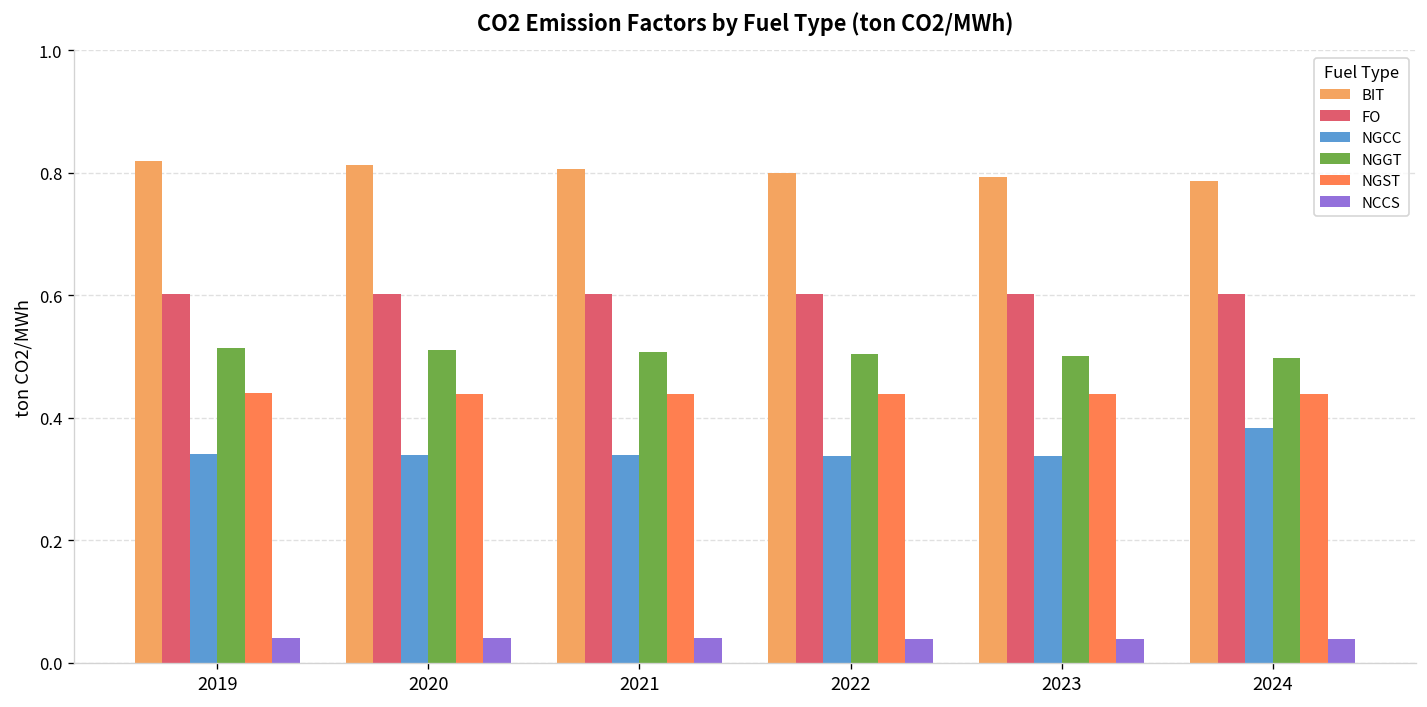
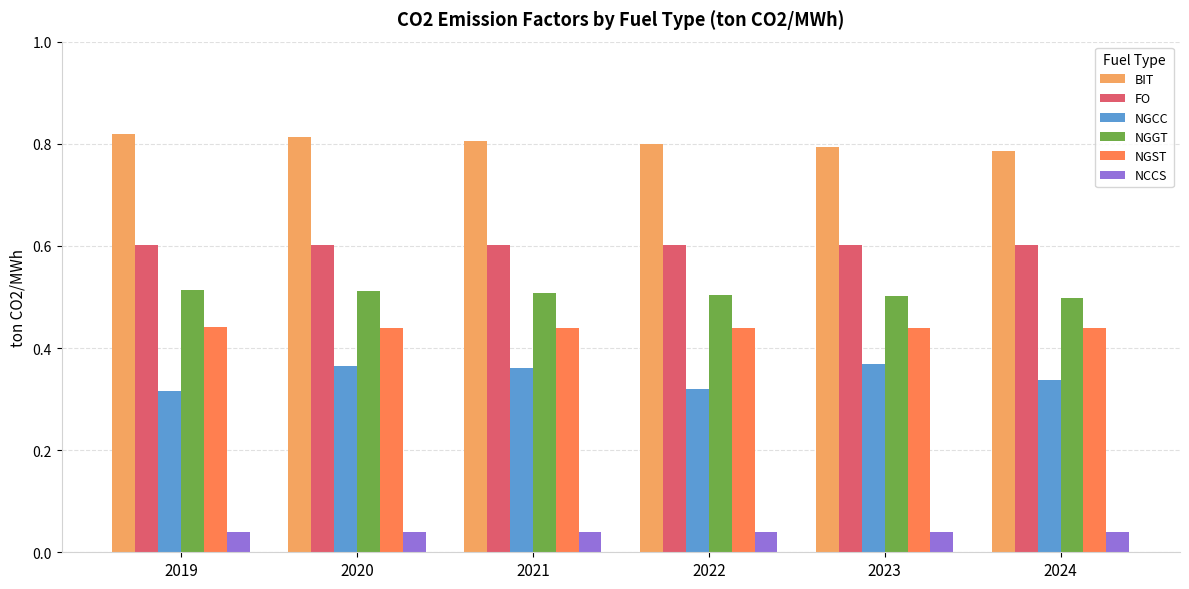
  {
    "NGCC": {
-     "2019": 0.34,
-     "2020": 0.34,
-     "2021": 0.34,
-     "2022": 0.34,
-     "2023": 0.34,
-     "2024": 0.38
+     "2019": 0.32,
+     "2020": 0.36,
+     "2021": 0.36,
+     "2022": 0.32,
+     "2023": 0.37,
+     "2024": 0.34
    },
    "NGGT": {
      "2019": 0.51,
      "2020": 0.51,
      "2021": 0.51,
      "2022": 0.50,
      "2023": 0.50,
      "2024": 0.50
    },
    "NCCS": {
      "2019": 0.04,
      "2020": 0.04,
      "2021": 0.04,
      "2022": 0.04,
      "2023": 0.04,
      "2024": 0.04
    }
  }
